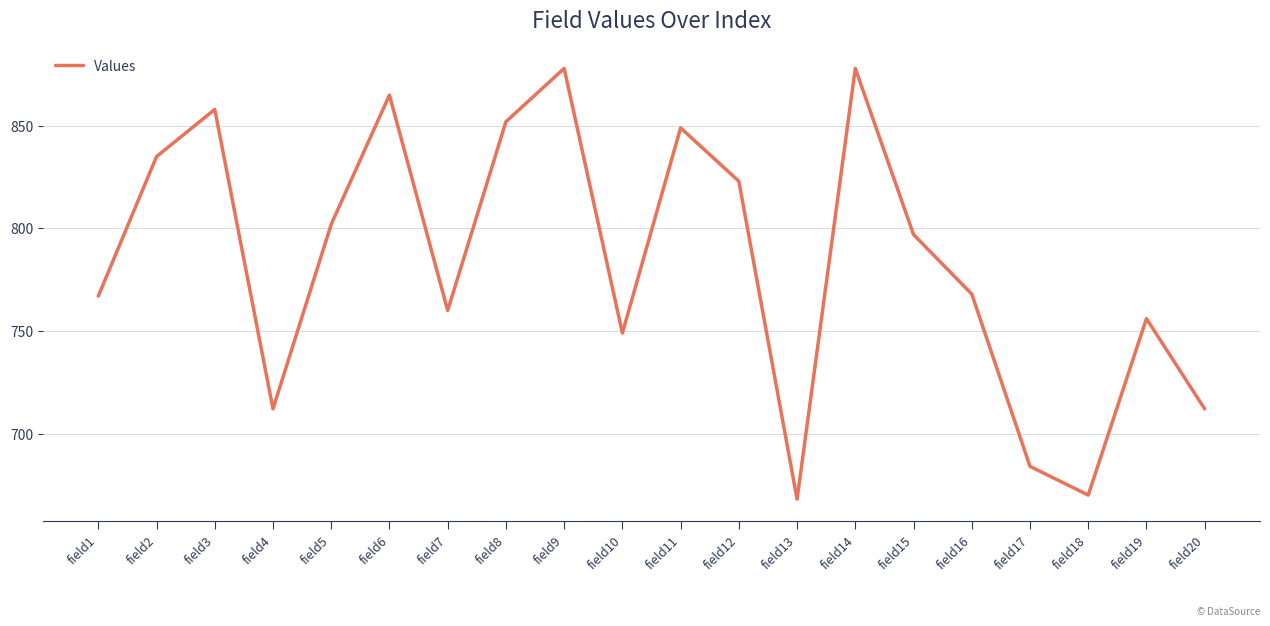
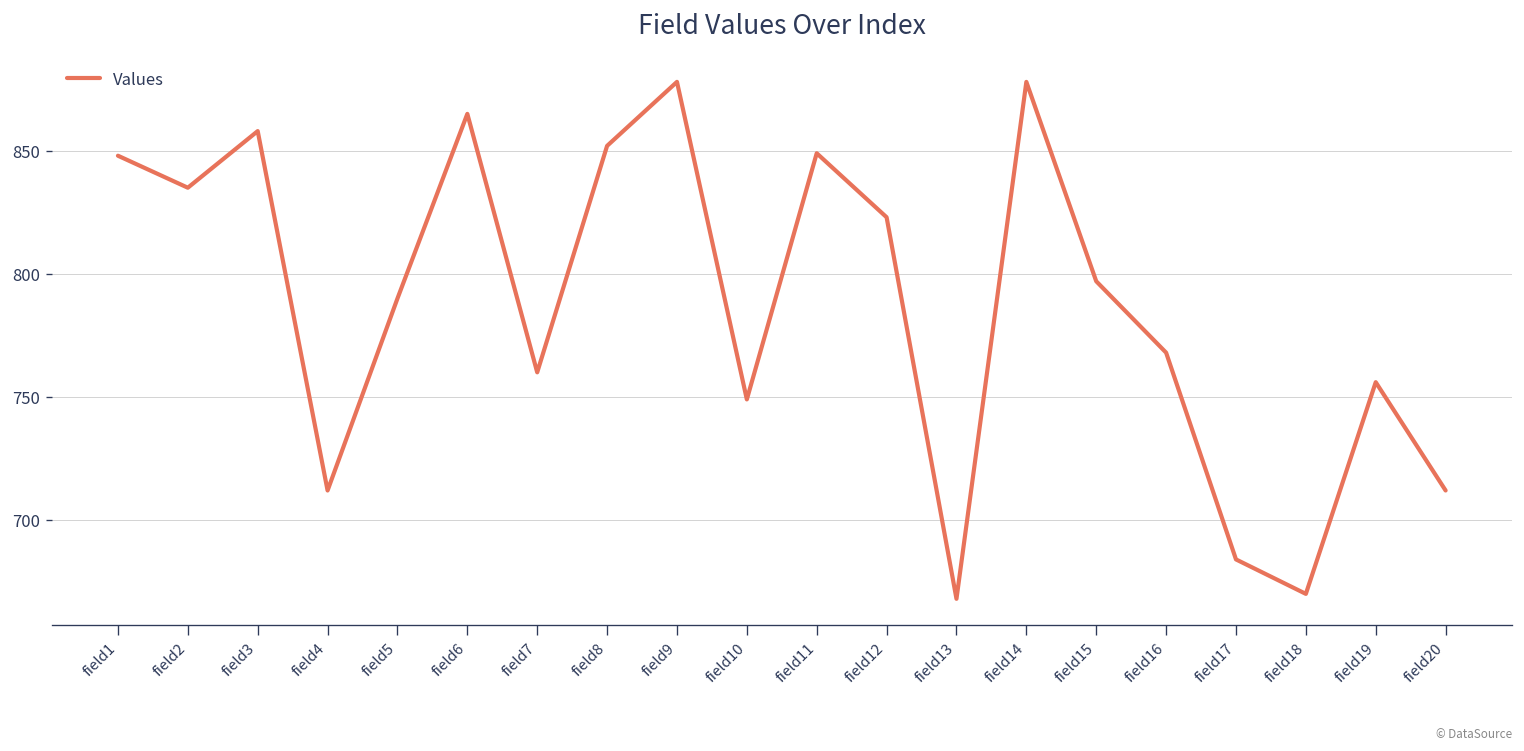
  {
-   "field1": 767,
+   "field1": 848,
    "field2": 835,
    "field3": 858,
    "field4": 712,
-   "field5": 802,
+   "field5": 790,
    "field6": 865,
    "field7": 760,
    "field8": 852,
    "field9": 878,
    "field10": 749,
    "field11": 849,
    "field12": 823,
    "field13": 668,
    "field14": 878,
    "field15": 797,
    "field16": 768,
    "field17": 684,
    "field18": 670,
    "field19": 756,
    "field20": 712
  }
